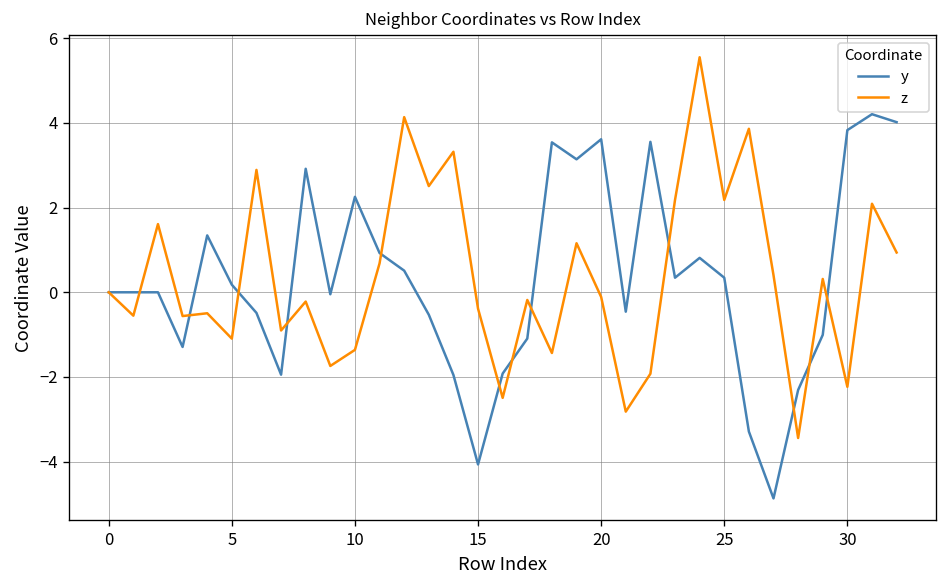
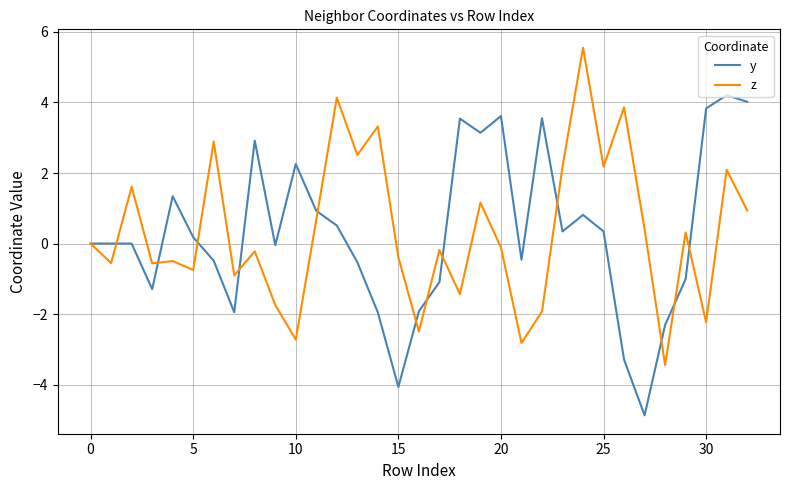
  {
    "y": {
      "5": 0.2,
      "10": 2.3,
      "15": -4.1,
      "20": 3.6,
      "25": 0.3,
      "30": 3.8
    },
    "z": {
-     "5": -1.1,
-     "10": -1.4,
+     "5": -0.7,
+     "10": -2.7,
      "15": -0.4,
      "20": -0.1,
      "25": 2.2,
      "30": -2.2
    }
  }
